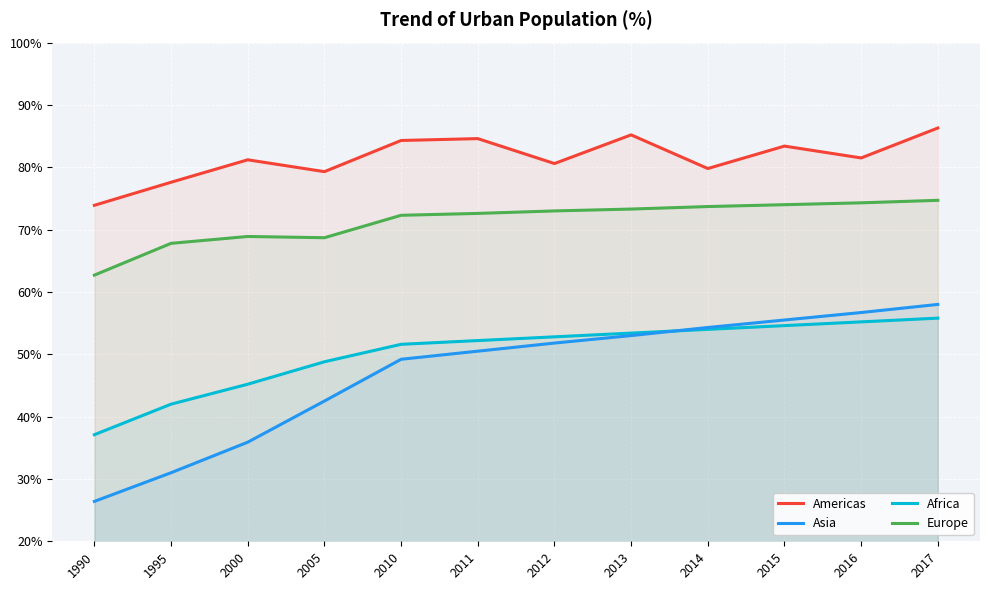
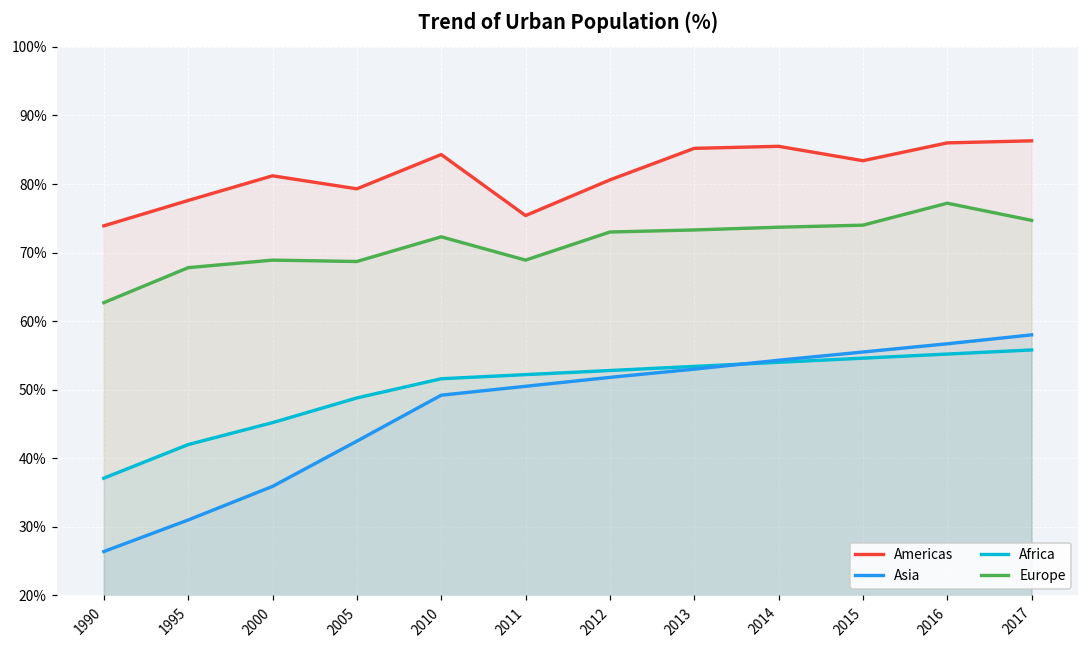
  {
    "Americas": {
      "1990": "74%",
      "1995": "78%",
      "2000": "81%",
      "2005": "79%",
      "2010": "84%",
-     "2011": "85%",
+     "2011": "75%",
      "2012": "81%",
      "2013": "85%",
-     "2014": "80%",
+     "2014": "86%",
      "2015": "83%",
-     "2016": "82%",
+     "2016": "86%",
      "2017": "86%"
    },
    "Europe": {
      "1990": "63%",
      "1995": "68%",
      "2000": "69%",
      "2005": "69%",
      "2010": "72%",
-     "2011": "73%",
+     "2011": "69%",
      "2012": "73%",
      "2013": "73%",
      "2014": "74%",
      "2015": "74%",
-     "2016": "74%",
+     "2016": "77%",
      "2017": "75%"
    }
  }
